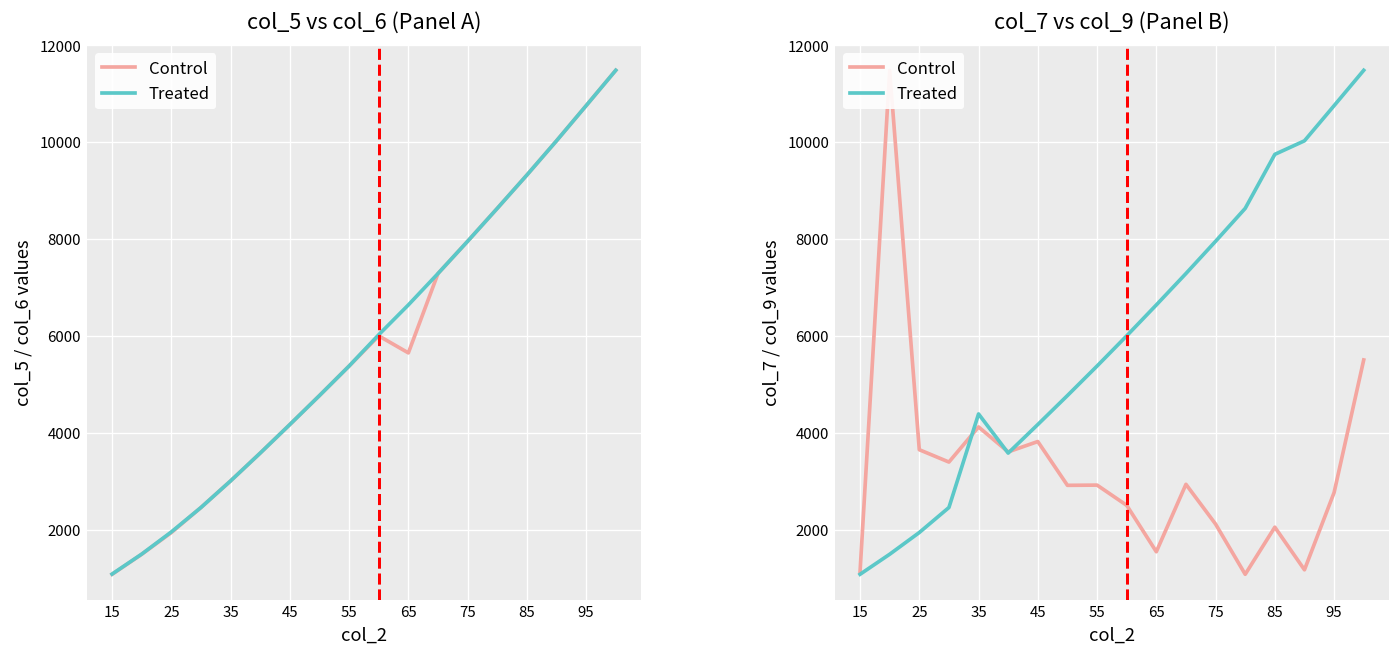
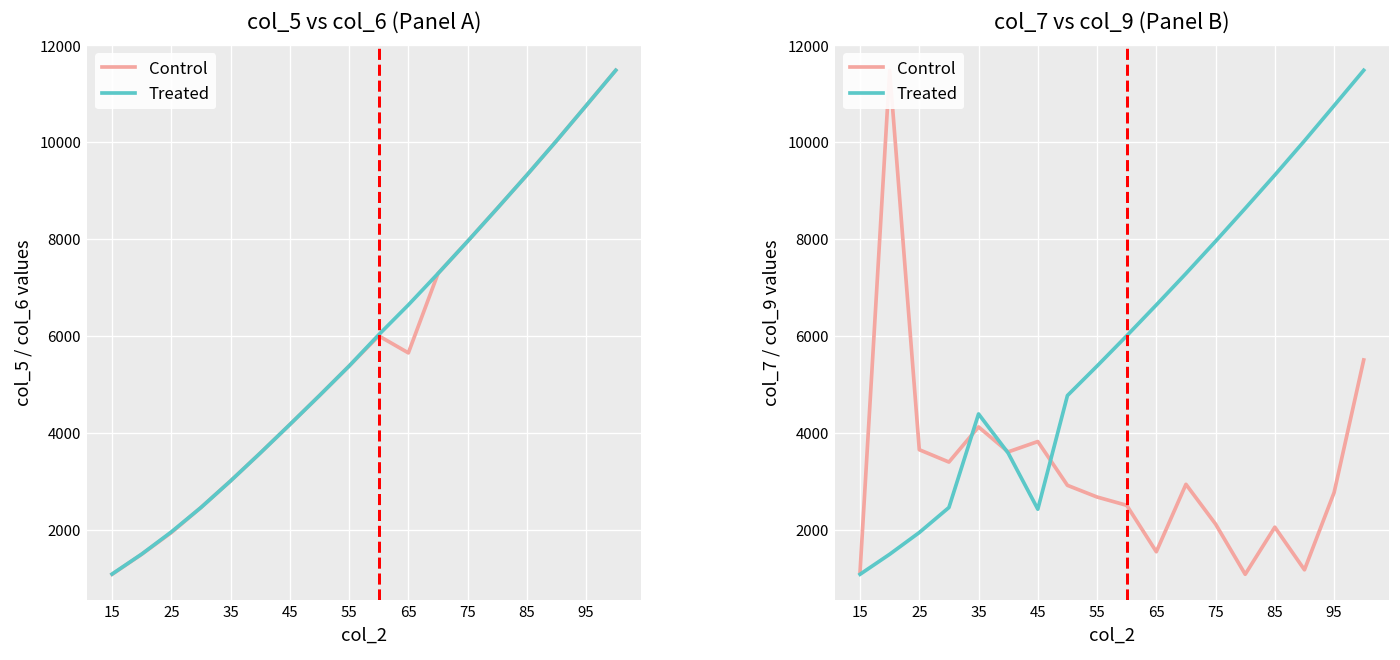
  {
    "col_5 vs col_6 (Panel A)": {
      "Control": {
        "65": 5700
      },
      "Treated": {
        "65": 6600
      }
    },
    "col_7 vs col_9 (Panel B)": {
      "Control": {
        "25": 3700,
        "35": 4100,
        "45": 3800,
-       "55": 2900,
+       "55": 2700,
        "65": 1500,
        "75": 2100,
        "85": 2100,
        "95": 2800
      },
      "Treated": {
        "25": 1900,
        "35": 4400,
-       "45": 4200,
+       "45": 2400,
        "55": 5400,
        "65": 6600,
        "75": 8000,
-       "85": 9800,
+       "85": 9300,
        "95": 10800
      }
    }
  }
